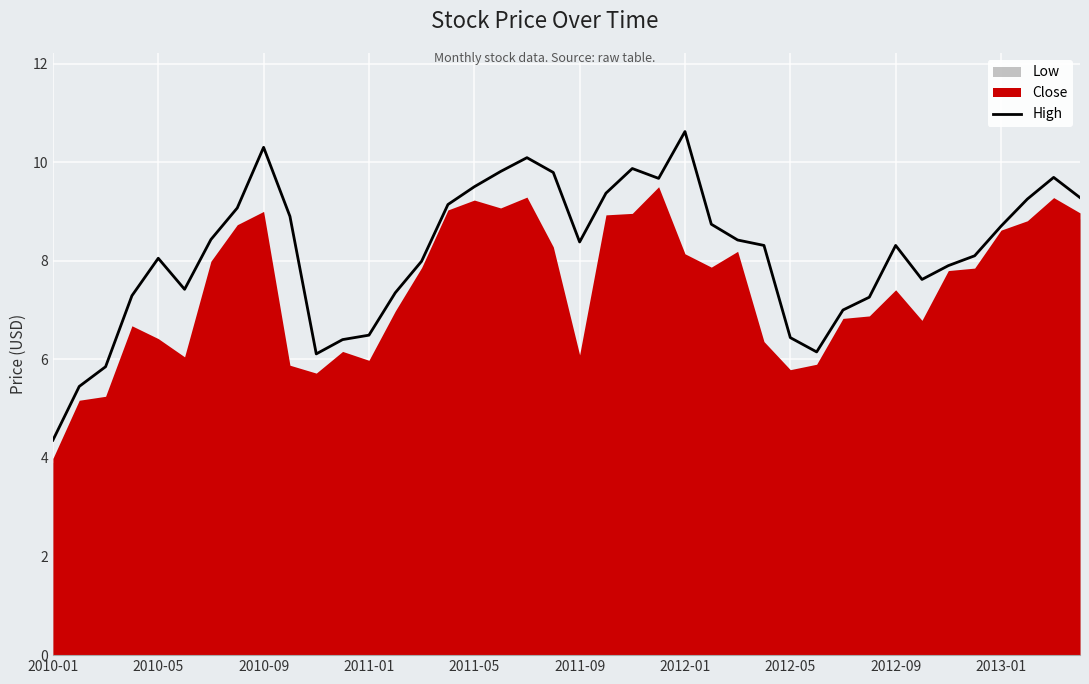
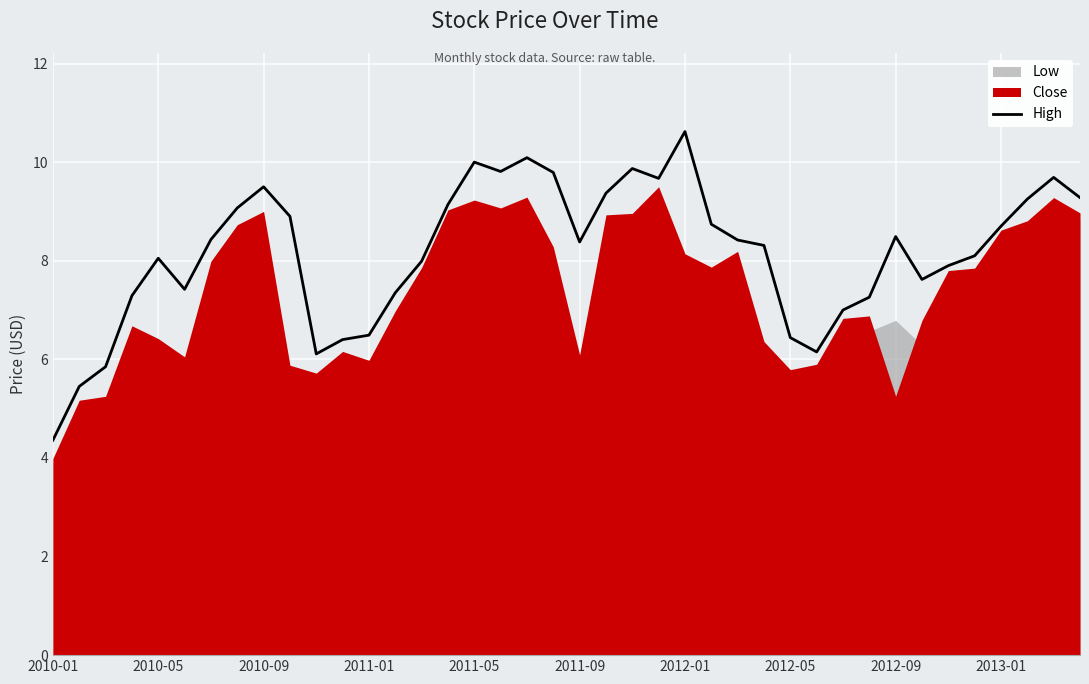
  {
    "High": {
      "2010-01": 4.4,
      "2010-05": 8.1,
-     "2010-09": 10.3,
+     "2010-09": 9.5,
      "2011-01": 6.5,
-     "2011-05": 9.5,
+     "2011-05": 10.0,
      "2011-09": 8.4,
      "2012-01": 10.6,
      "2012-05": 6.4,
-     "2012-09": 8.3,
+     "2012-09": 8.5,
      "2013-01": 8.7
    },
    "Close": {
      "2010-01": 4.0,
      "2010-05": 6.4,
      "2010-09": 9.0,
      "2011-01": 6.0,
      "2011-05": 9.2,
      "2012-05": 5.8,
-     "2012-09": 7.4,
+     "2012-09": 5.3,
      "2013-01": 8.6
    }
  }
